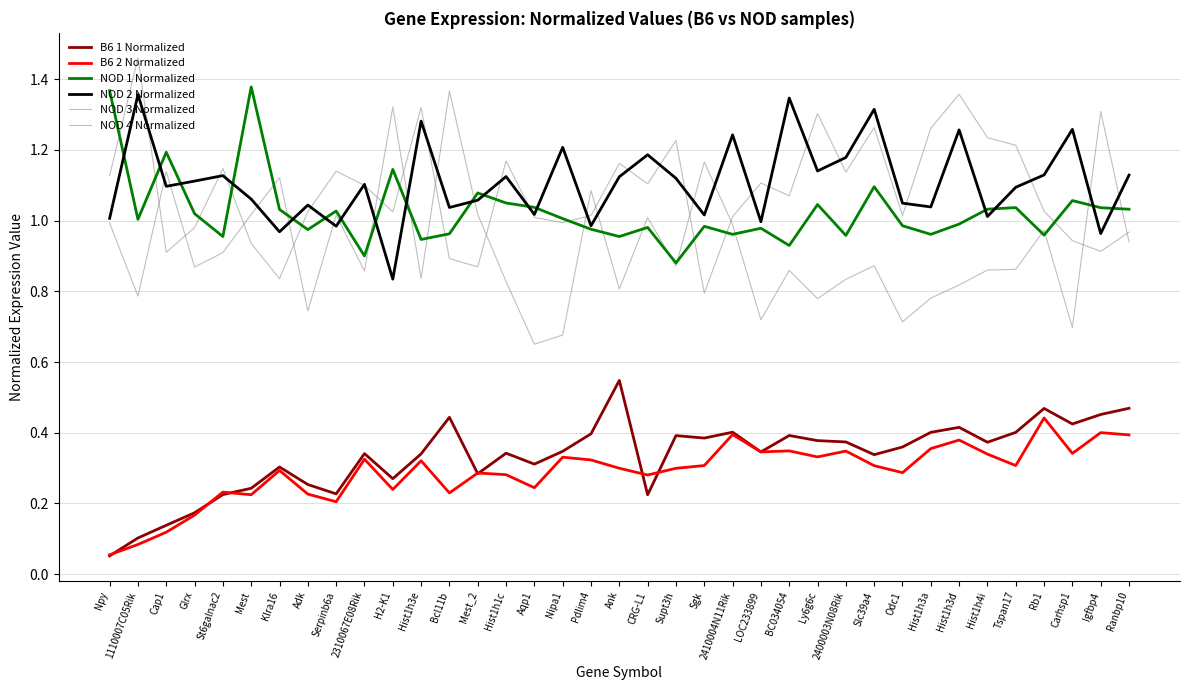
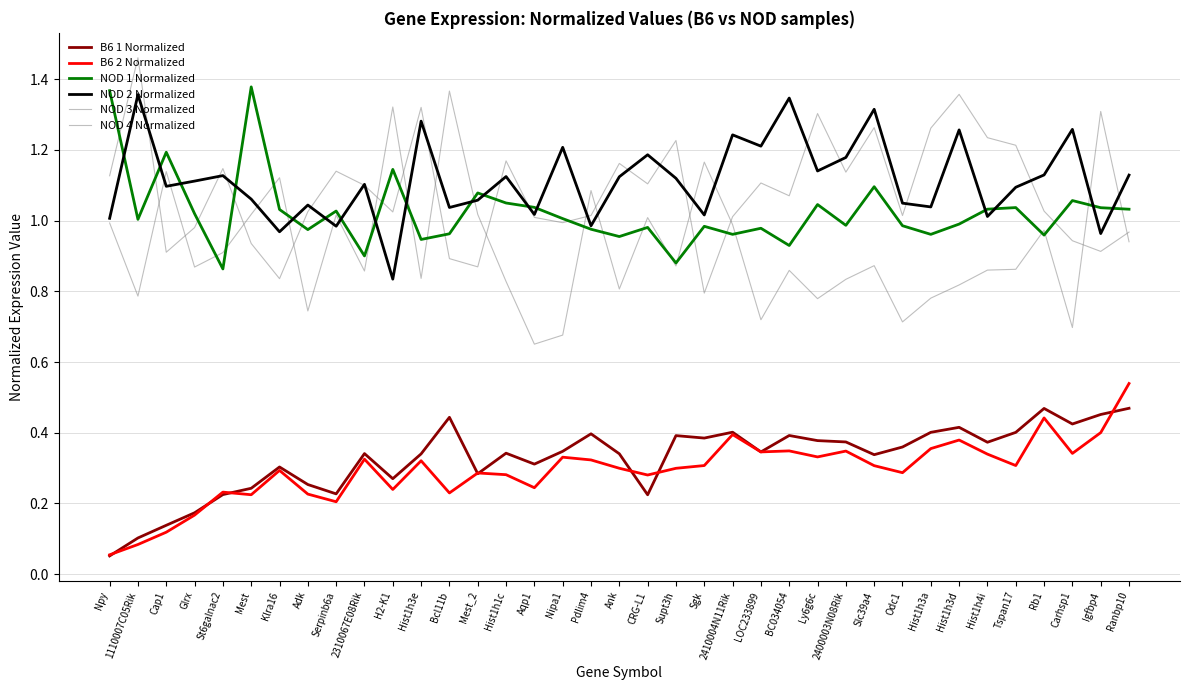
  {
    "B6 1 Normalized": {
      "1110007C05Rik": 0.10,
      "Cap1": 0.14,
      "Mest": 0.24,
      "Klra16": 0.30,
      "Adk": 0.25,
      "Serpinb6a": 0.23,
      "2310067E08Rik": 0.34,
      "H2-K1": 0.27,
      "Hist1h3e": 0.34,
      "Bcl11b": 0.44,
      "Hist1h1c": 0.34,
      "Aqp1": 0.31,
      "Nipa1": 0.35,
      "Pdlim4": 0.40,
-     "Ank": 0.55,
+     "Ank": 0.34,
      "CRG-L1": 0.22,
      "Supt3h": 0.39,
      "Sgk": 0.38,
      "BC034054": 0.39,
      "Ly6g6c": 0.38,
      "2400003N08Rik": 0.37,
      "Slc39a4": 0.34,
      "Odc1": 0.36,
      "Hist1h3a": 0.40,
      "Hist1h3d": 0.42,
      "Hist1h4i": 0.37,
      "Tspan17": 0.40,
      "Rb1": 0.47,
      "Carhsp1": 0.42,
      "Igfbp4": 0.45,
      "Ranbp10": 0.47
    },
    "B6 2 Normalized": {
      "1110007C05Rik": 0.08,
      "Cap1": 0.12,
      "Mest": 0.22,
      "Klra16": 0.29,
      "Adk": 0.23,
      "Serpinb6a": 0.20,
      "2310067E08Rik": 0.33,
      "H2-K1": 0.24,
      "Hist1h3e": 0.32,
      "Bcl11b": 0.23,
      "Hist1h1c": 0.28,
      "Aqp1": 0.24,
      "Nipa1": 0.33,
      "Pdlim4": 0.32,
      "Ank": 0.30,
      "CRG-L1": 0.28,
      "Supt3h": 0.30,
      "Sgk": 0.31,
      "BC034054": 0.35,
      "Ly6g6c": 0.33,
      "2400003N08Rik": 0.35,
      "Slc39a4": 0.31,
      "Odc1": 0.29,
      "Hist1h3a": 0.36,
      "Hist1h3d": 0.38,
      "Hist1h4i": 0.34,
      "Tspan17": 0.31,
      "Rb1": 0.44,
      "Carhsp1": 0.34,
      "Igfbp4": 0.40,
-     "Ranbp10": 0.39
+     "Ranbp10": 0.54
    },
    "NOD 1 Normalized": {
      "Npy": 1.37,
      "1110007C05Rik": 1.00,
      "Cap1": 1.19,
      "Glrx": 1.02,
-     "St6galnac2": 0.96,
+     "St6galnac2": 0.86,
      "Mest": 1.38,
      "Klra16": 1.03,
      "Adk": 0.97,
      "Serpinb6a": 1.03,
      "2310067E08Rik": 0.90,
      "H2-K1": 1.15,
      "Hist1h3e": 0.95,
      "Bcl11b": 0.96,
      "Mest_2": 1.08,
      "Hist1h1c": 1.05,
      "Aqp1": 1.04,
      "Nipa1": 1.01,
      "Pdlim4": 0.98,
      "Ank": 0.96,
      "CRG-L1": 0.98,
      "Supt3h": 0.88,
      "Sgk": 0.98,
      "2410004N11Rik": 0.96,
      "LOC233899": 0.98,
      "BC034054": 0.93,
      "Ly6g6c": 1.05,
-     "2400003N08Rik": 0.96,
+     "2400003N08Rik": 0.99,
      "Slc39a4": 1.10,
      "Odc1": 0.99,
      "Hist1h3a": 0.96,
      "Hist1h3d": 0.99,
      "Hist1h4i": 1.03,
      "Tspan17": 1.04,
      "Rb1": 0.96,
      "Carhsp1": 1.06,
      "Igfbp4": 1.04,
      "Ranbp10": 1.03
    },
    "NOD 2 Normalized": {
      "Npy": 1.01,
      "1110007C05Rik": 1.36,
      "Cap1": 1.10,
      "Glrx": 1.11,
      "St6galnac2": 1.13,
      "Mest": 1.06,
      "Klra16": 0.97,
      "Adk": 1.04,
      "Serpinb6a": 0.98,
      "H2-K1": 0.83,
      "Hist1h3e": 1.28,
      "Bcl11b": 1.04,
      "Mest_2": 1.06,
      "Hist1h1c": 1.12,
      "Aqp1": 1.02,
      "Nipa1": 1.21,
      "Pdlim4": 0.99,
      "Ank": 1.12,
      "CRG-L1": 1.19,
      "Supt3h": 1.12,
      "Sgk": 1.02,
      "2410004N11Rik": 1.24,
-     "LOC233899": 1.00,
+     "LOC233899": 1.21,
      "BC034054": 1.35,
      "Ly6g6c": 1.14,
      "2400003N08Rik": 1.18,
      "Slc39a4": 1.32,
      "Odc1": 1.05,
      "Hist1h3a": 1.04,
      "Hist1h3d": 1.26,
      "Hist1h4i": 1.01,
      "Tspan17": 1.09,
      "Rb1": 1.13,
      "Carhsp1": 1.26,
      "Igfbp4": 0.96,
      "Ranbp10": 1.13
    }
  }
